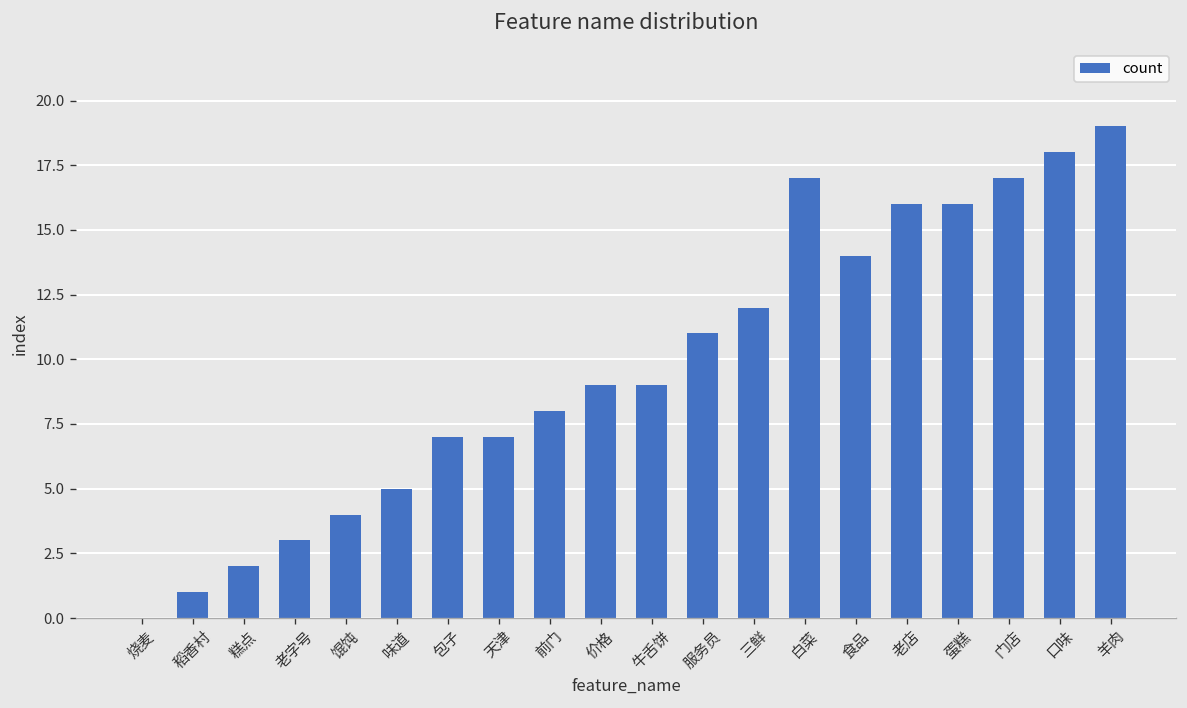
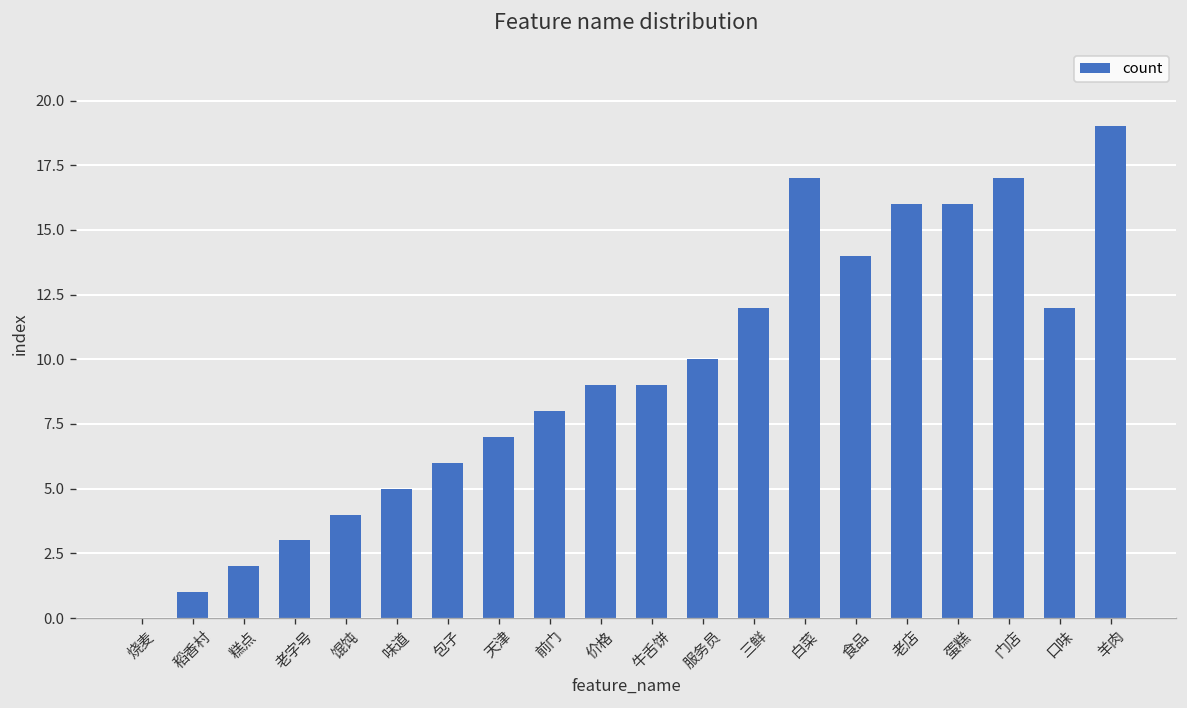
  {
    "烧麦": 0,
    "稻香村": 1,
    "糕点": 2,
    "老字号": 3,
    "馄饨": 4,
    "味道": 5,
-   "包子": 7,
+   "包子": 6,
    "天津": 7,
    "前门": 8,
    "价格": 9,
    "牛舌饼": 9,
-   "服务员": 11,
+   "服务员": 10,
    "三鲜": 12,
    "白菜": 17,
    "食品": 14,
    "老店": 16,
    "蛋糕": 16,
    "门店": 17,
-   "口味": 18,
+   "口味": 12,
    "羊肉": 19
  }
